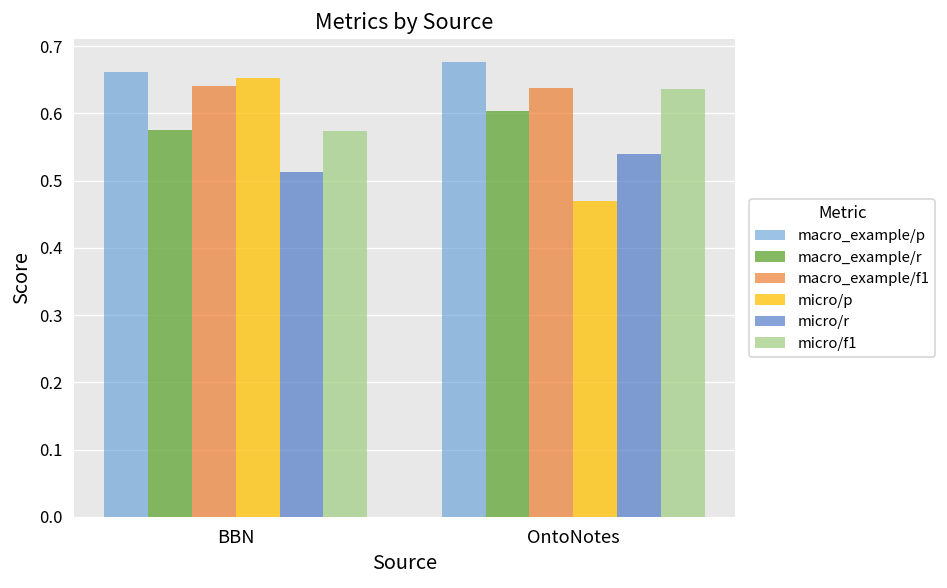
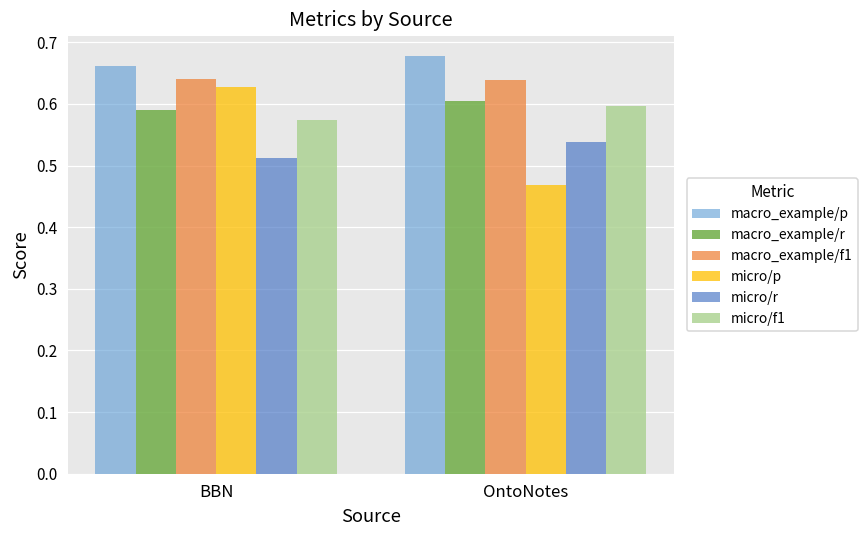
  {
    "macro_example/r": {
-     "BBN": 0.58,
+     "BBN": 0.59,
      "OntoNotes": 0.60
    },
    "macro_example/f1": {
      "BBN": 0.64,
      "OntoNotes": 0.64
    },
    "micro/p": {
-     "BBN": 0.65,
+     "BBN": 0.63,
      "OntoNotes": 0.47
    },
    "micro/f1": {
      "BBN": 0.57,
-     "OntoNotes": 0.64
+     "OntoNotes": 0.60
    }
  }
